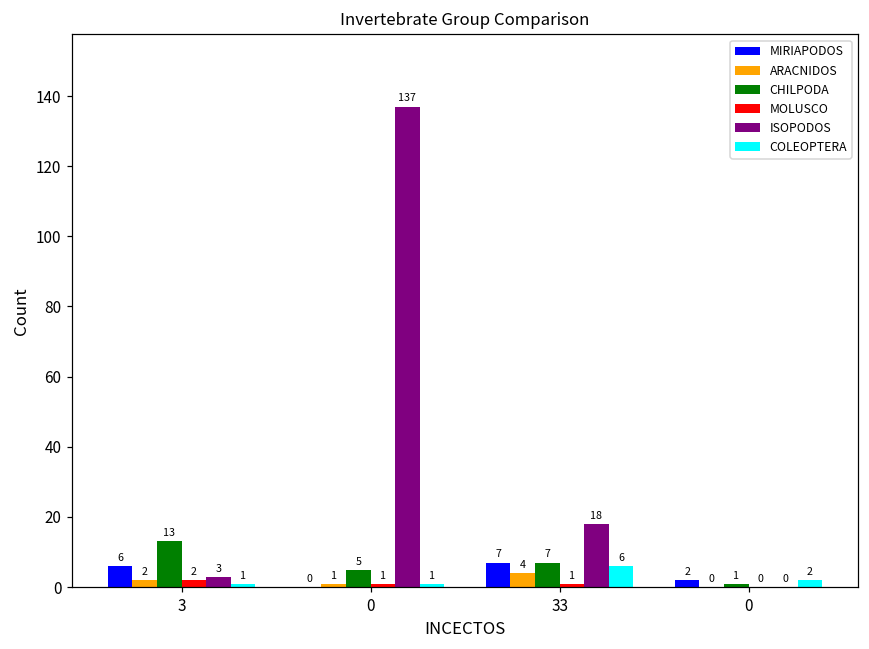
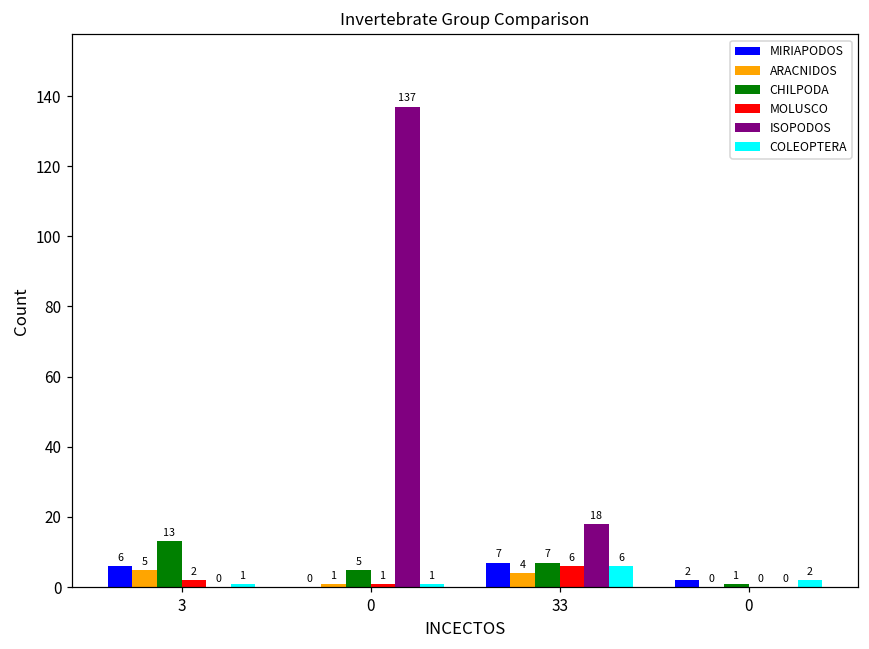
  {
    "MIRIAPODOS": {
      "3": 6,
      "33": 7
    },
    "ARACNIDOS": {
-     "3": 2,
+     "3": 5,
      "33": 4
    },
    "CHILPODA": {
      "3": 13,
      "33": 7
    },
    "MOLUSCO": {
      "3": 2,
-     "33": 1
+     "33": 6
    },
    "ISOPODOS": {
-     "3": 3,
+     "3": 0,
      "33": 18
    },
    "COLEOPTERA": {
      "3": 1,
      "33": 6
    }
  }
